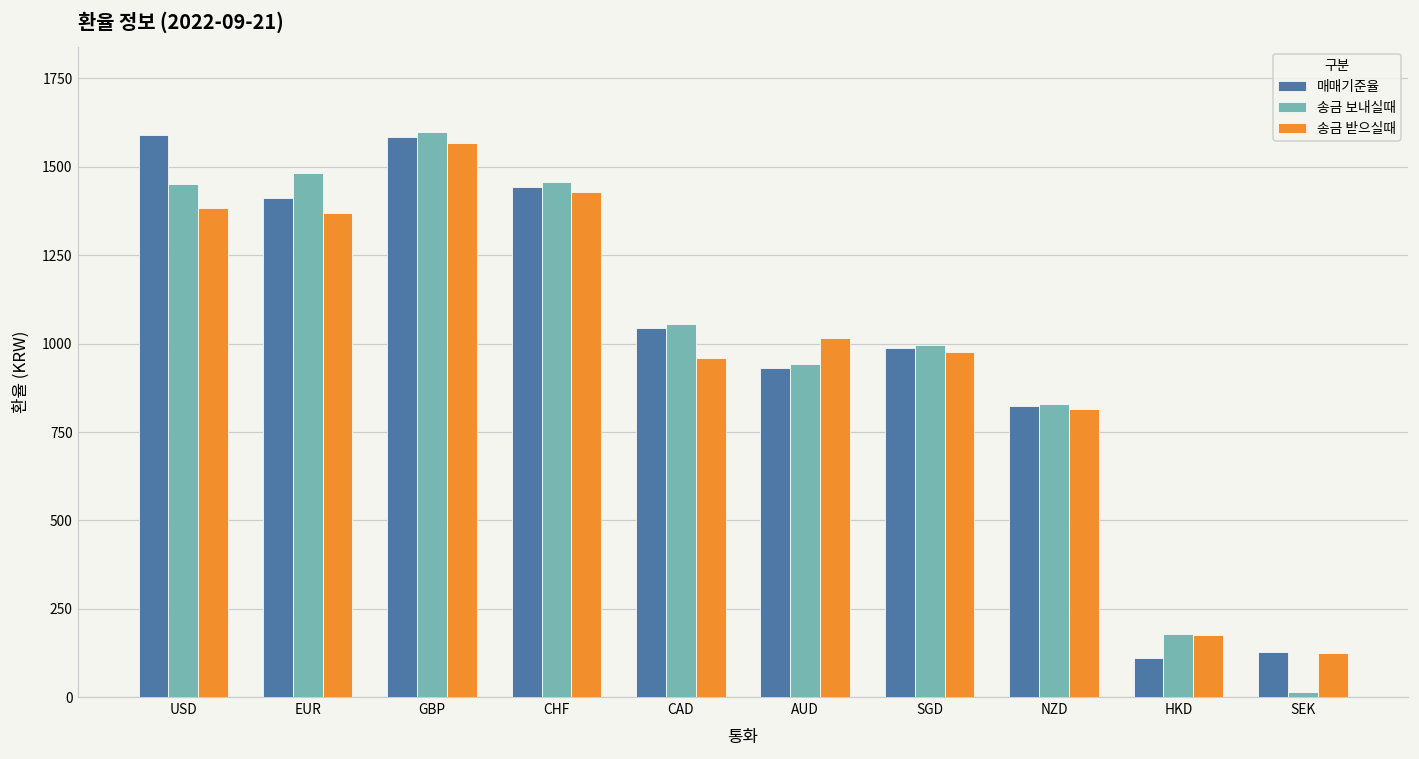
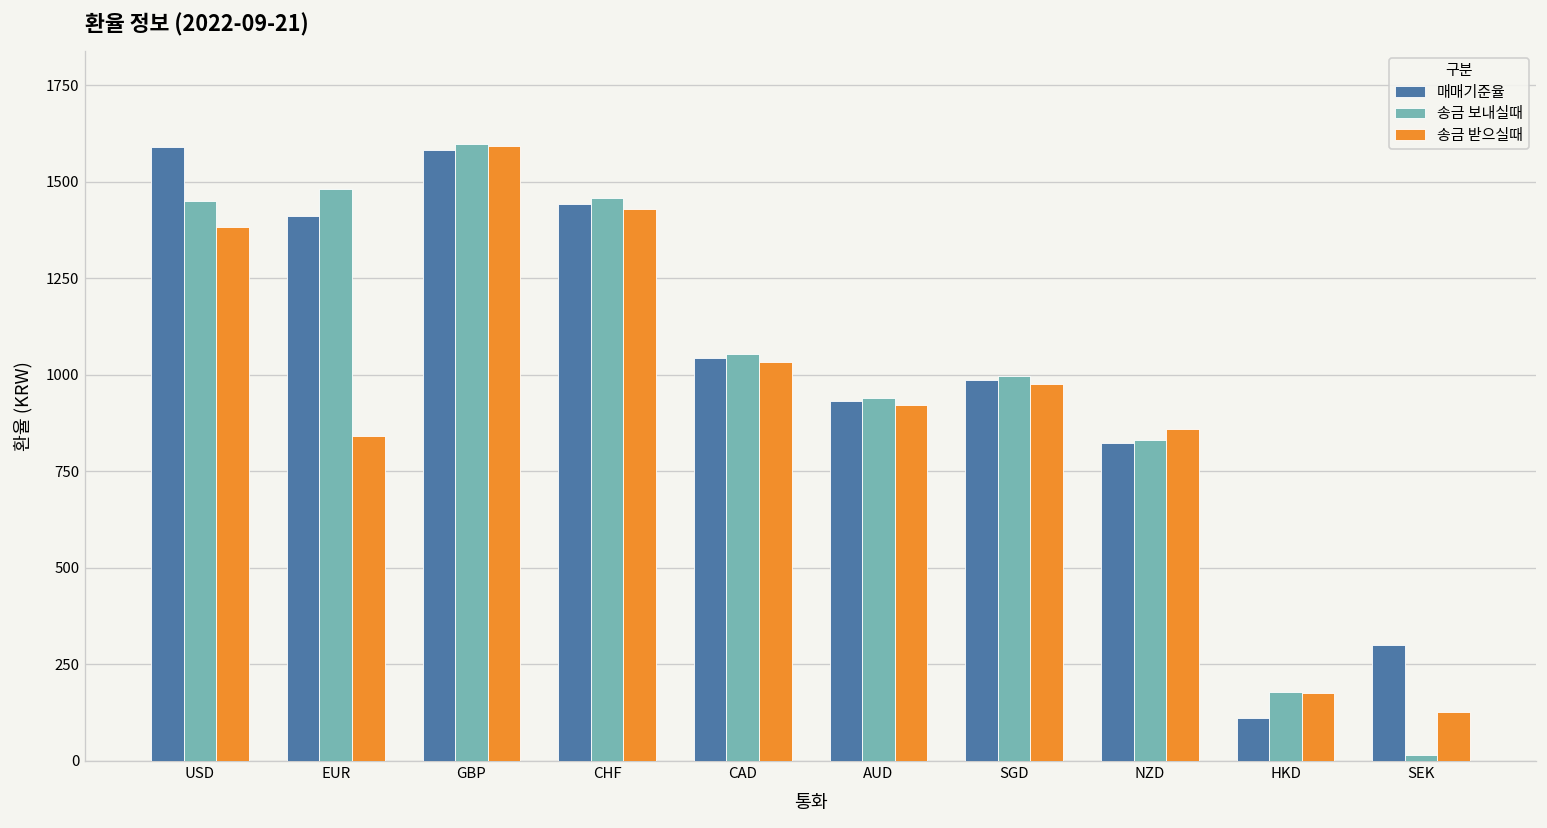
  {
    "매매기준율": {
      "USD": 1590,
      "EUR": 1410,
      "GBP": 1580,
      "CHF": 1440,
      "CAD": 1040,
      "AUD": 930,
      "SGD": 990,
      "NZD": 820,
      "HKD": 110,
-     "SEK": 130
+     "SEK": 300
    },
    "송금 보내실때": {
      "USD": 1450,
      "EUR": 1480,
      "GBP": 1600,
      "CHF": 1460,
      "CAD": 1050,
      "AUD": 940,
      "SGD": 1000,
      "NZD": 830,
      "HKD": 180,
      "SEK": 20
    },
    "송금 받으실때": {
      "USD": 1380,
-     "EUR": 1370,
-     "GBP": 1570,
+     "EUR": 840,
+     "GBP": 1590,
      "CHF": 1430,
-     "CAD": 960,
-     "AUD": 1020,
+     "CAD": 1030,
+     "AUD": 920,
      "SGD": 980,
-     "NZD": 810,
+     "NZD": 860,
      "HKD": 180,
      "SEK": 130
    }
  }
